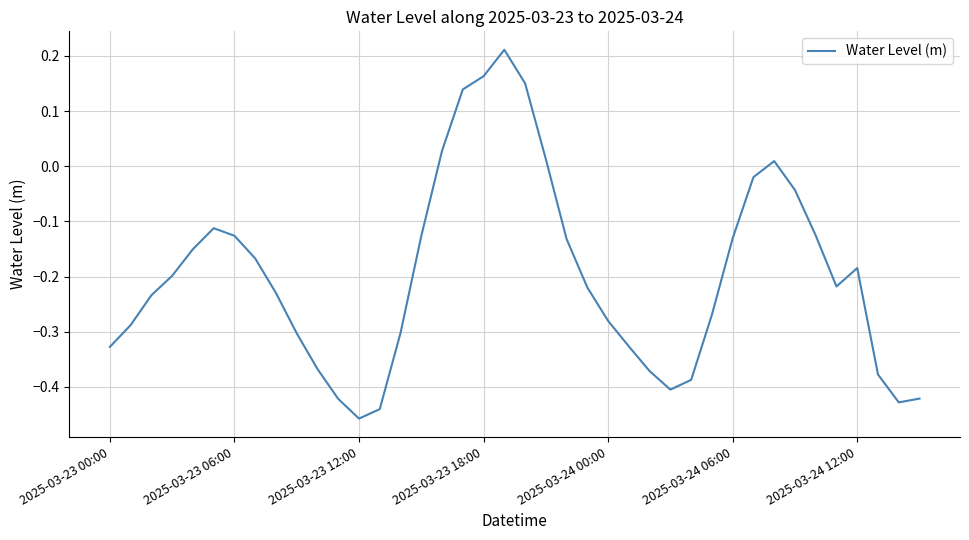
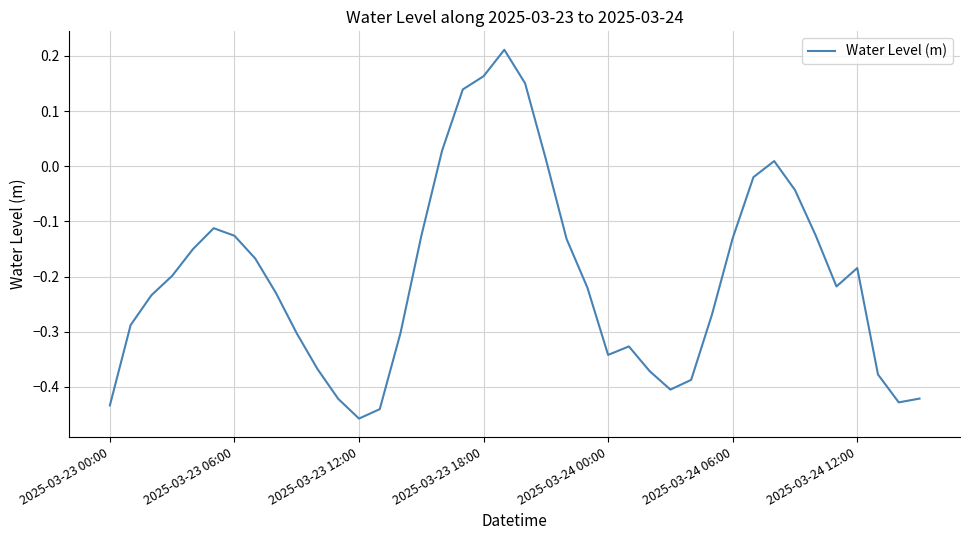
  {
-   "2025-03-23 00:00": -0.33,
+   "2025-03-23 00:00": -0.43,
    "2025-03-23 06:00": -0.13,
    "2025-03-23 12:00": -0.46,
    "2025-03-23 18:00": 0.16,
-   "2025-03-24 00:00": -0.28,
+   "2025-03-24 00:00": -0.34,
    "2025-03-24 06:00": -0.13,
    "2025-03-24 12:00": -0.18
  }
